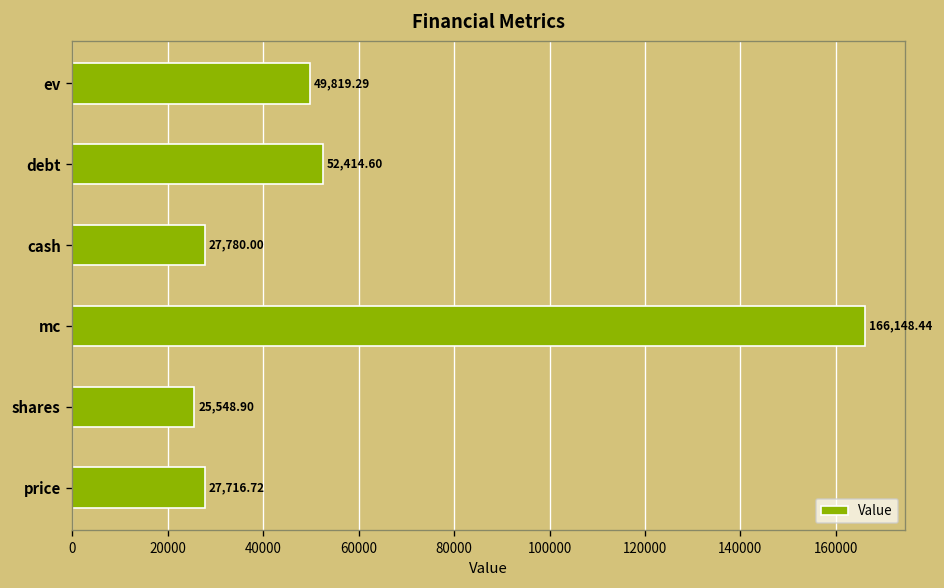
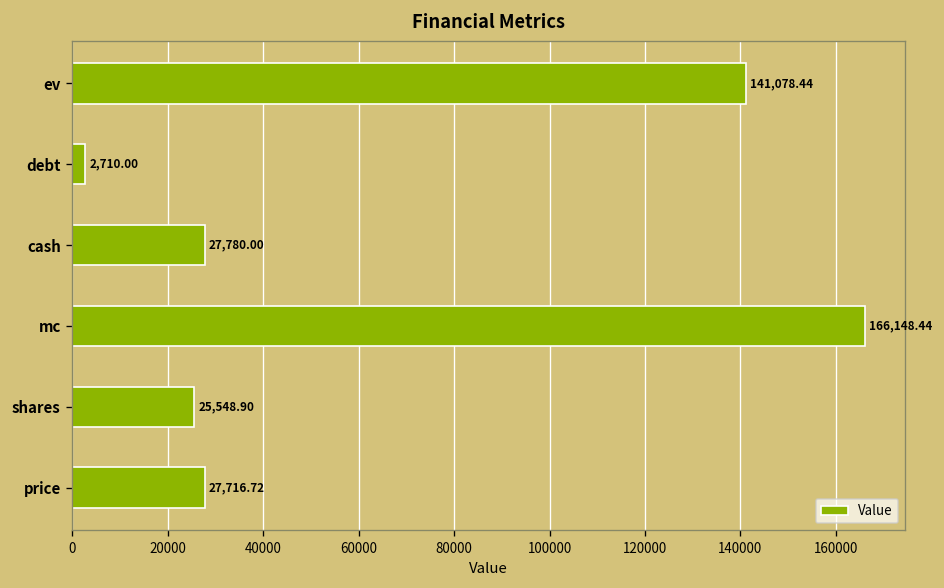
  {
-   "ev": "49,819.29",
-   "debt": "52,414.60",
+   "ev": "141,078.44",
+   "debt": "2,710.00",
    "cash": "27,780.00",
    "mc": "166,148.44",
    "shares": "25,548.90",
    "price": "27,716.72"
  }
